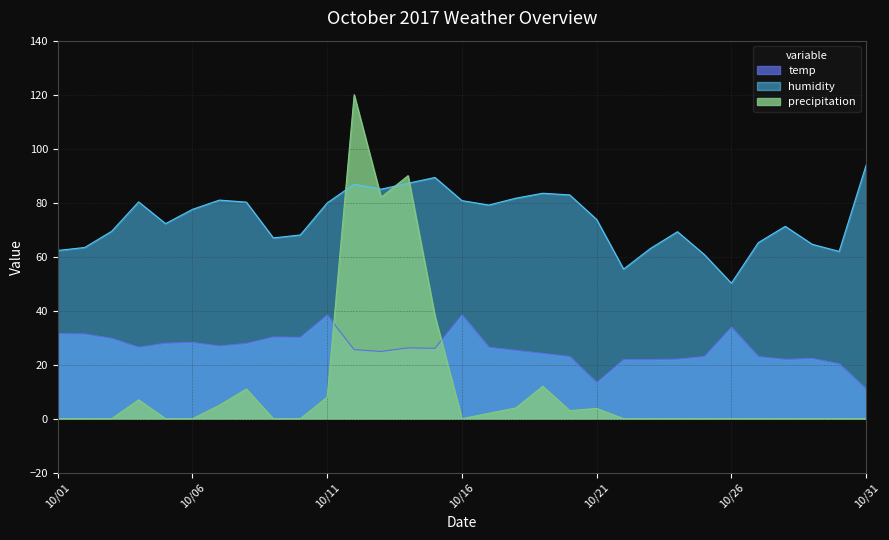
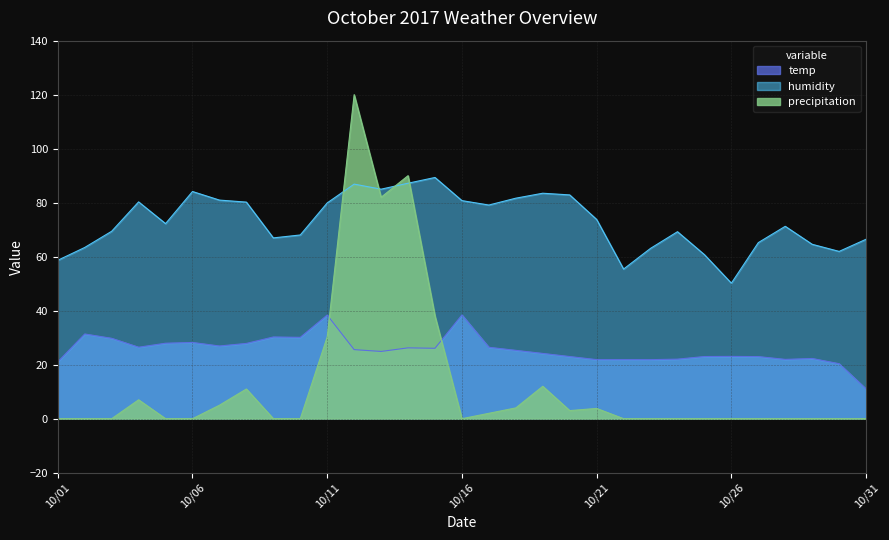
  {
    "temp": {
-     "10/01": 31,
+     "10/01": 21,
      "10/06": 28,
      "10/11": 38,
      "10/16": 38,
-     "10/21": 13,
-     "10/26": 34,
+     "10/21": 22,
+     "10/26": 23,
      "10/31": 11
    },
    "humidity": {
-     "10/01": 62,
-     "10/06": 78,
+     "10/01": 59,
+     "10/06": 84,
      "10/11": 80,
      "10/16": 81,
      "10/21": 74,
      "10/26": 50,
-     "10/31": 94
+     "10/31": 66
    },
    "precipitation": {
      "10/01": 0,
      "10/06": 0,
-     "10/11": 8,
+     "10/11": 30,
      "10/16": 0,
      "10/21": 4,
      "10/26": 0,
      "10/31": 0
    }
  }
